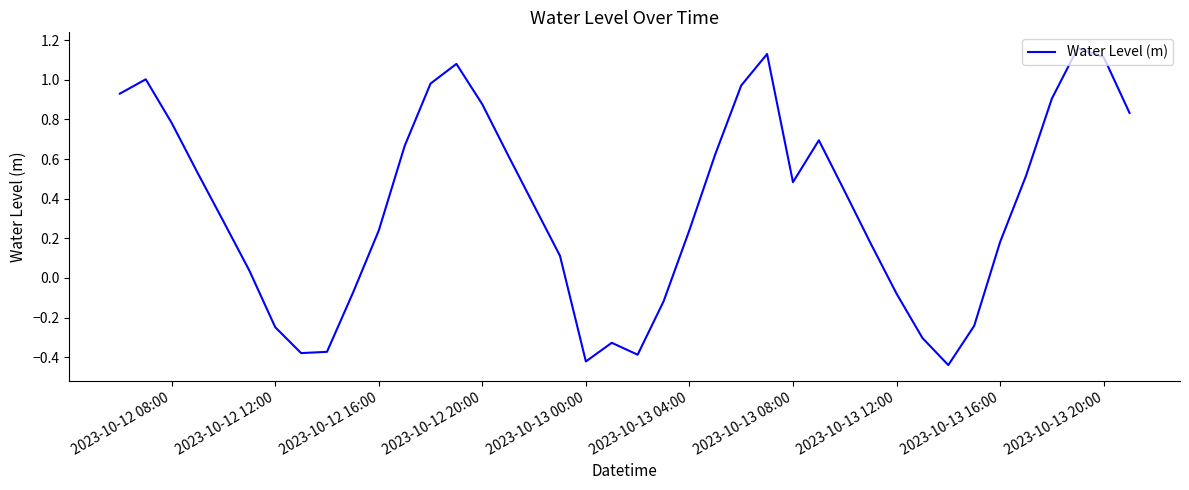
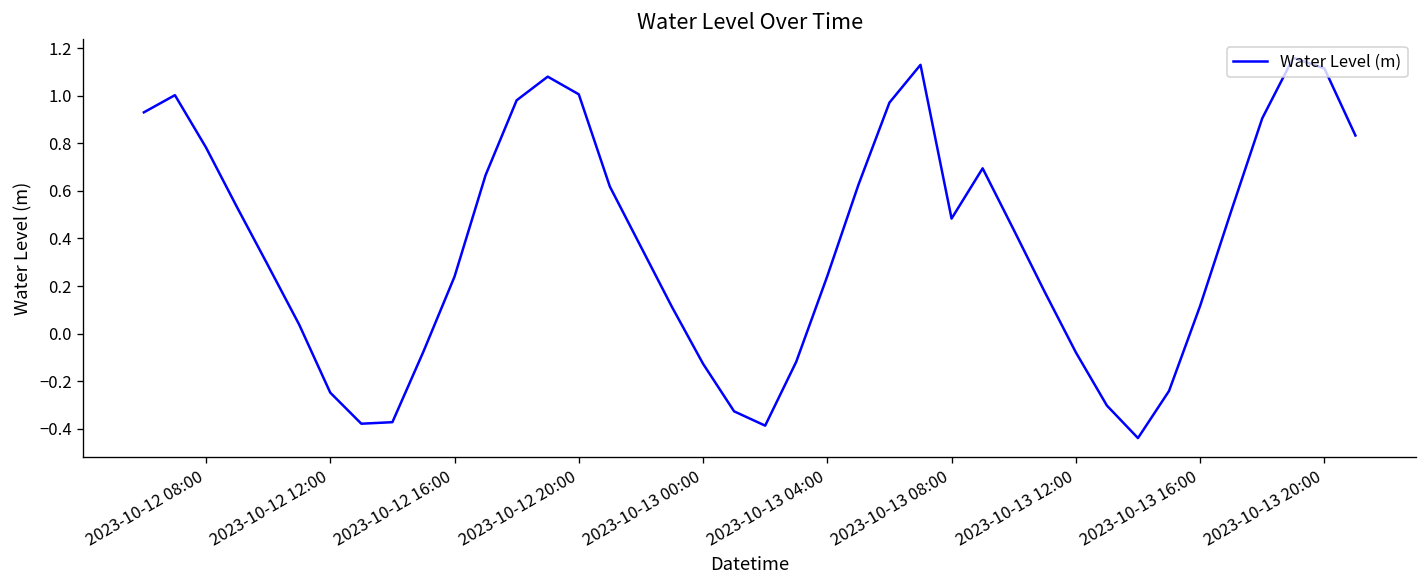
  {
    "2023-10-12 08:00": 0.78,
    "2023-10-12 12:00": -0.25,
    "2023-10-12 16:00": 0.24,
-   "2023-10-12 20:00": 0.88,
-   "2023-10-13 00:00": -0.42,
+   "2023-10-12 20:00": 1.01,
+   "2023-10-13 00:00": -0.13,
    "2023-10-13 04:00": 0.24,
    "2023-10-13 08:00": 0.48,
    "2023-10-13 12:00": -0.08,
-   "2023-10-13 16:00": 0.18
+   "2023-10-13 16:00": 0.12
  }
